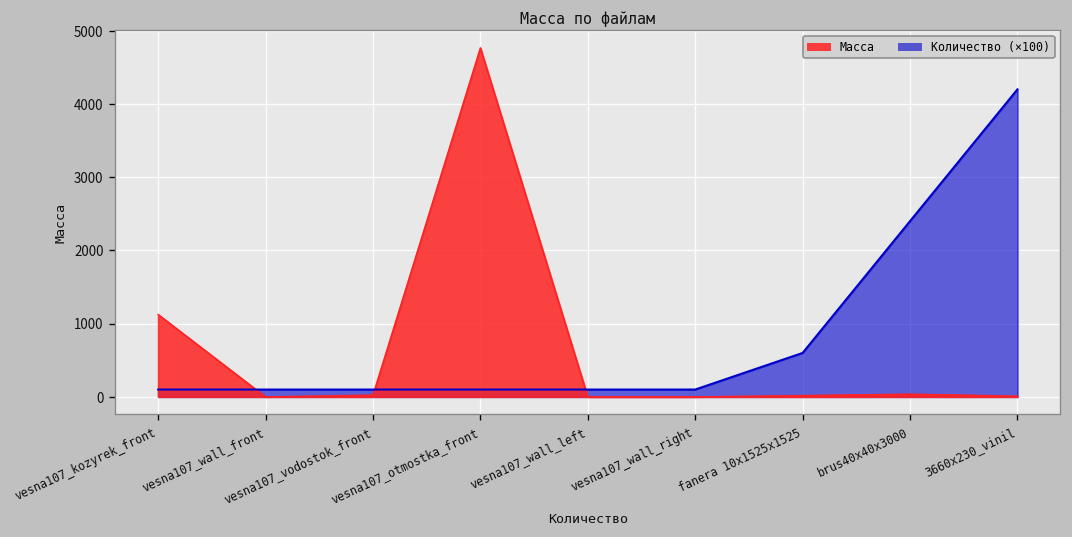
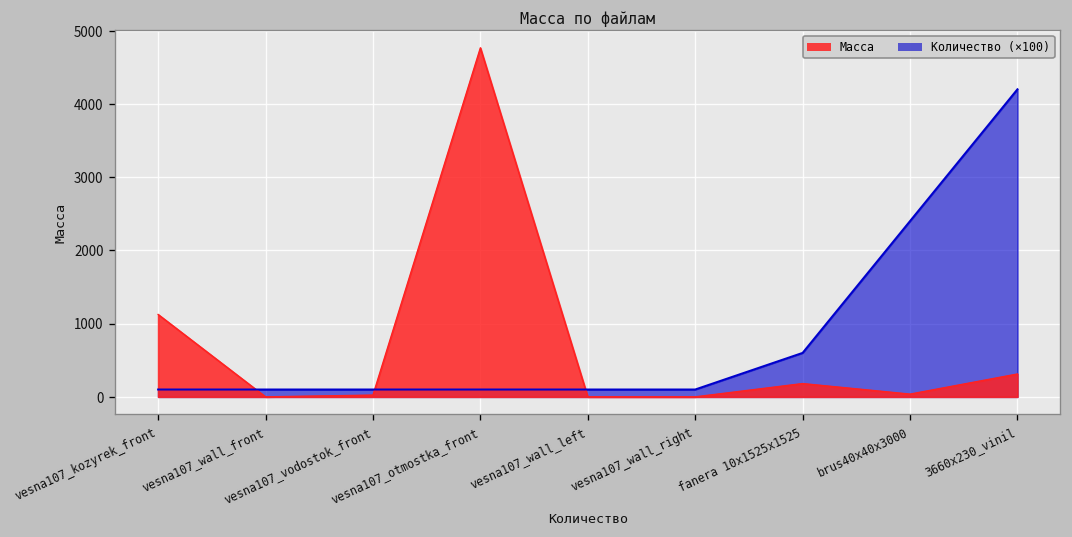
  {
    "Масса": {
      "vesna107_kozyrek_front": 1100,
      "vesna107_wall_front": 0,
      "vesna107_vodostok_front": 0,
      "vesna107_otmostka_front": 4800,
      "vesna107_wall_left": 0,
      "vesna107_wall_right": 0,
-     "fanera 10x1525x1525": 0,
+     "fanera 10x1525x1525": 200,
      "brus40x40x3000": 0,
-     "3660x230_vinil": 0
+     "3660x230_vinil": 300
    },
    "Количество (×100)": {
      "vesna107_kozyrek_front": 100,
      "vesna107_wall_front": 100,
      "vesna107_vodostok_front": 100,
      "vesna107_otmostka_front": 100,
      "vesna107_wall_left": 100,
      "vesna107_wall_right": 100,
      "fanera 10x1525x1525": 600,
      "brus40x40x3000": 2400,
      "3660x230_vinil": 4200
    }
  }
